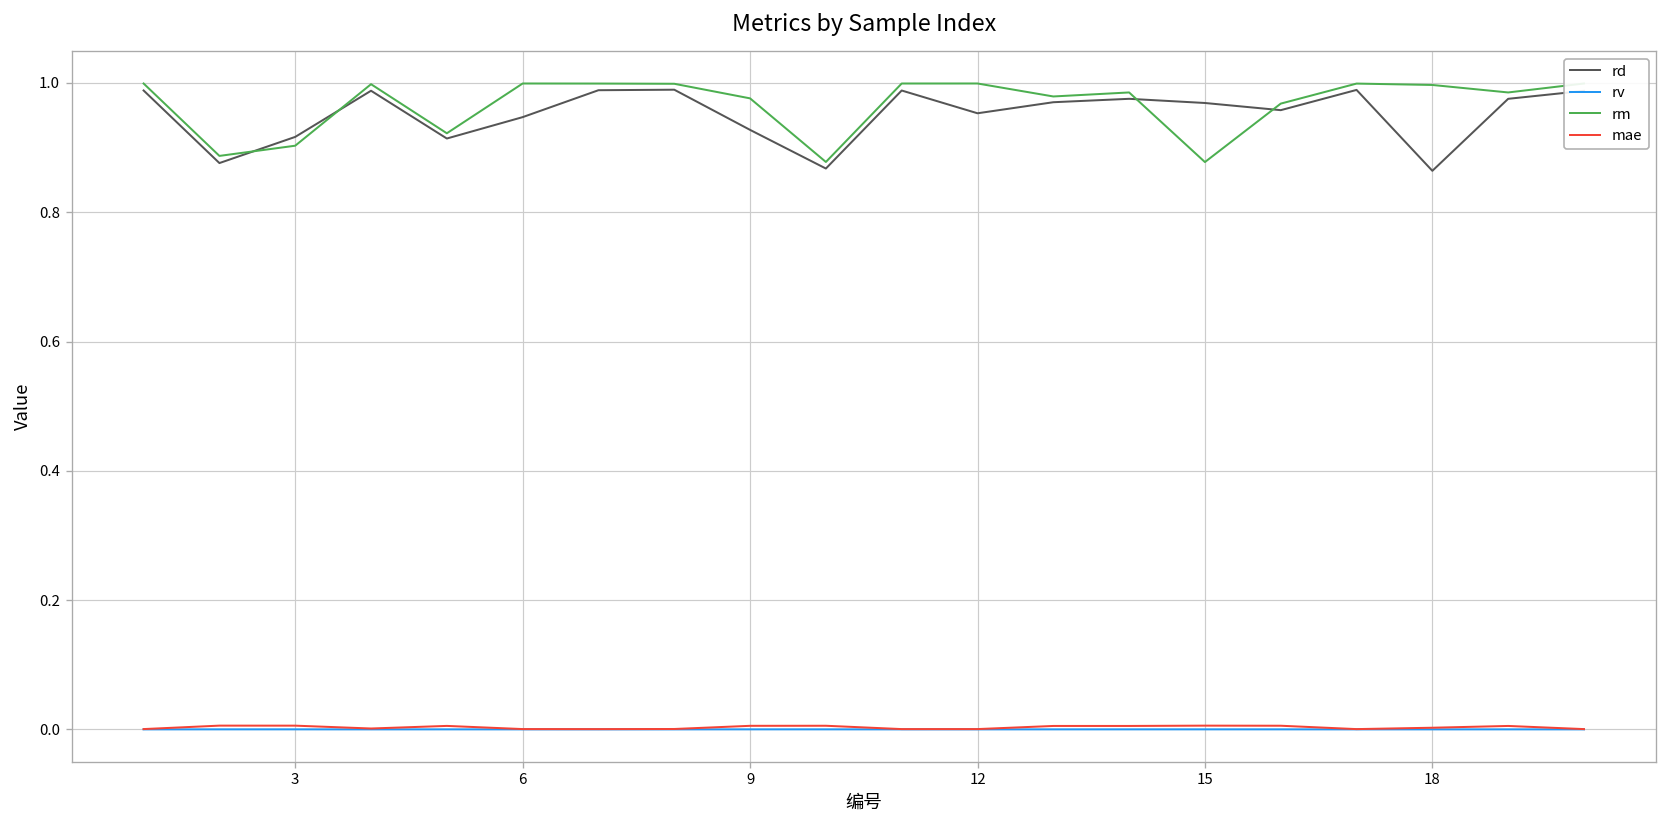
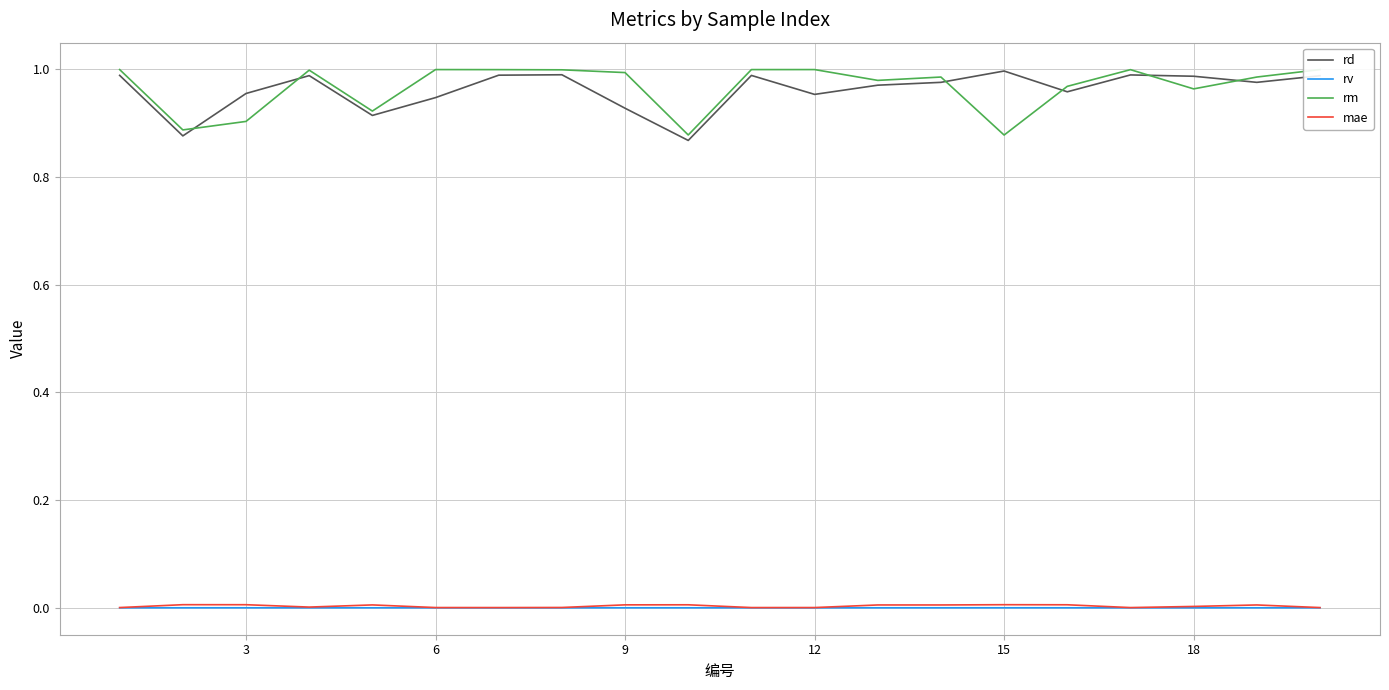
  {
    "rd": {
-     "3": 0.92,
+     "3": 0.95,
      "6": 0.95,
      "9": 0.93,
      "12": 0.95,
-     "15": 0.97,
-     "18": 0.86
+     "15": 1.00,
+     "18": 0.99
    },
    "rv": {
      "3": 0.00,
      "9": 0.00,
      "15": 0.00
    },
    "rm": {
      "3": 0.90,
      "6": 1.00,
-     "9": 0.98,
+     "9": 0.99,
      "12": 1.00,
      "15": 0.88,
-     "18": 1.00
+     "18": 0.96
    },
    "mae": {
      "3": 0.01,
      "9": 0.01,
      "15": 0.01
    }
  }
